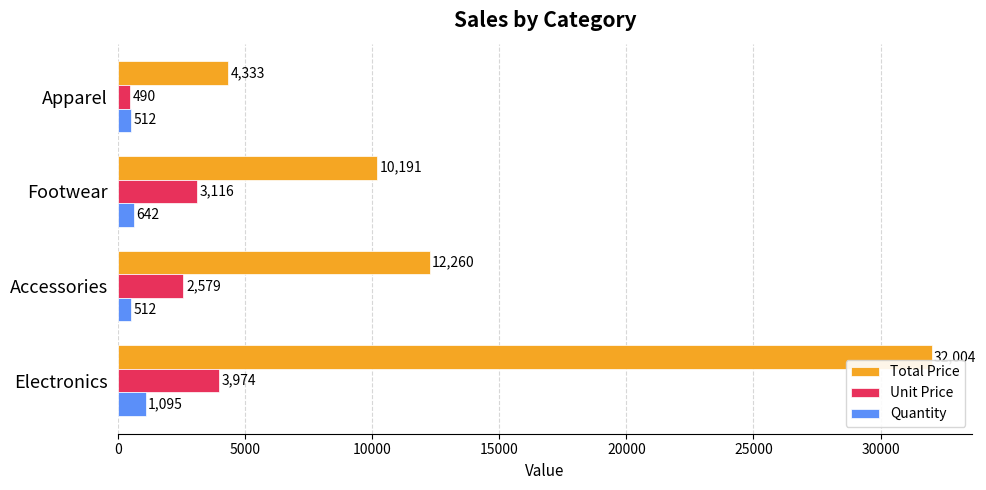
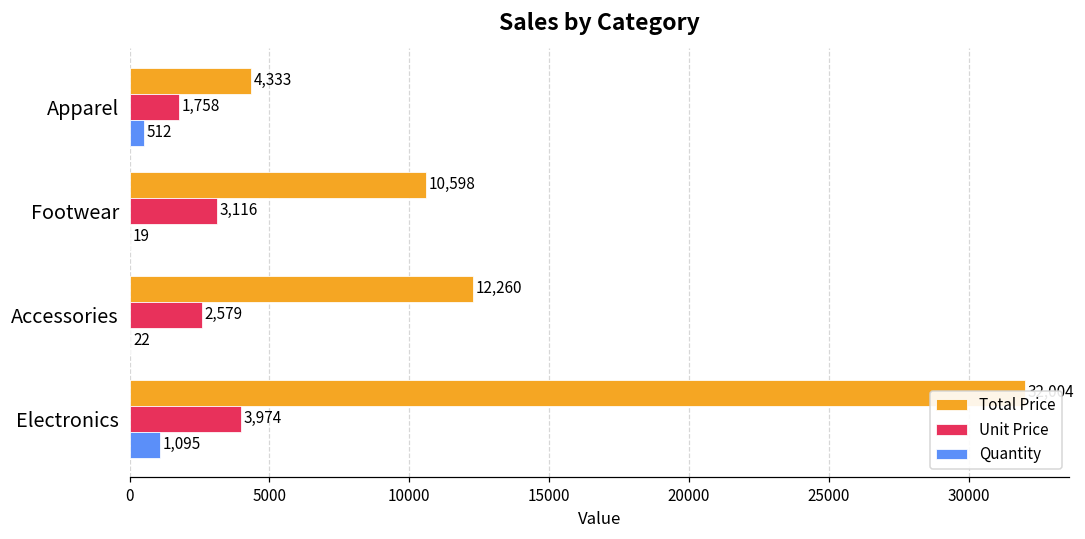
  {
    "Total Price": {
      "Apparel": "4,333",
-     "Footwear": "10,191",
+     "Footwear": "10,598",
      "Accessories": "12,260"
    },
    "Unit Price": {
-     "Apparel": "490",
+     "Apparel": "1,758",
      "Footwear": "3,116",
      "Accessories": "2,579",
      "Electronics": "3,974"
    },
    "Quantity": {
      "Apparel": "512",
-     "Footwear": "642",
-     "Accessories": "512",
+     "Footwear": "19",
+     "Accessories": "22",
      "Electronics": "1,095"
    }
  }
